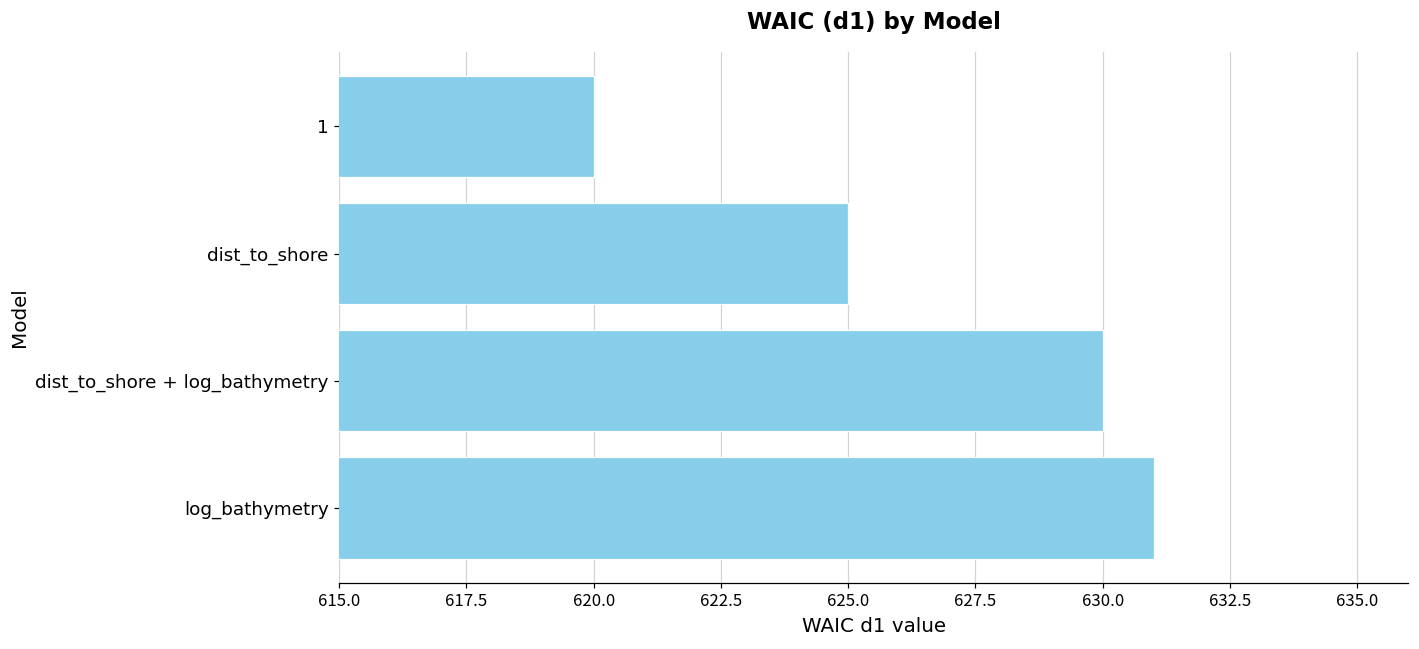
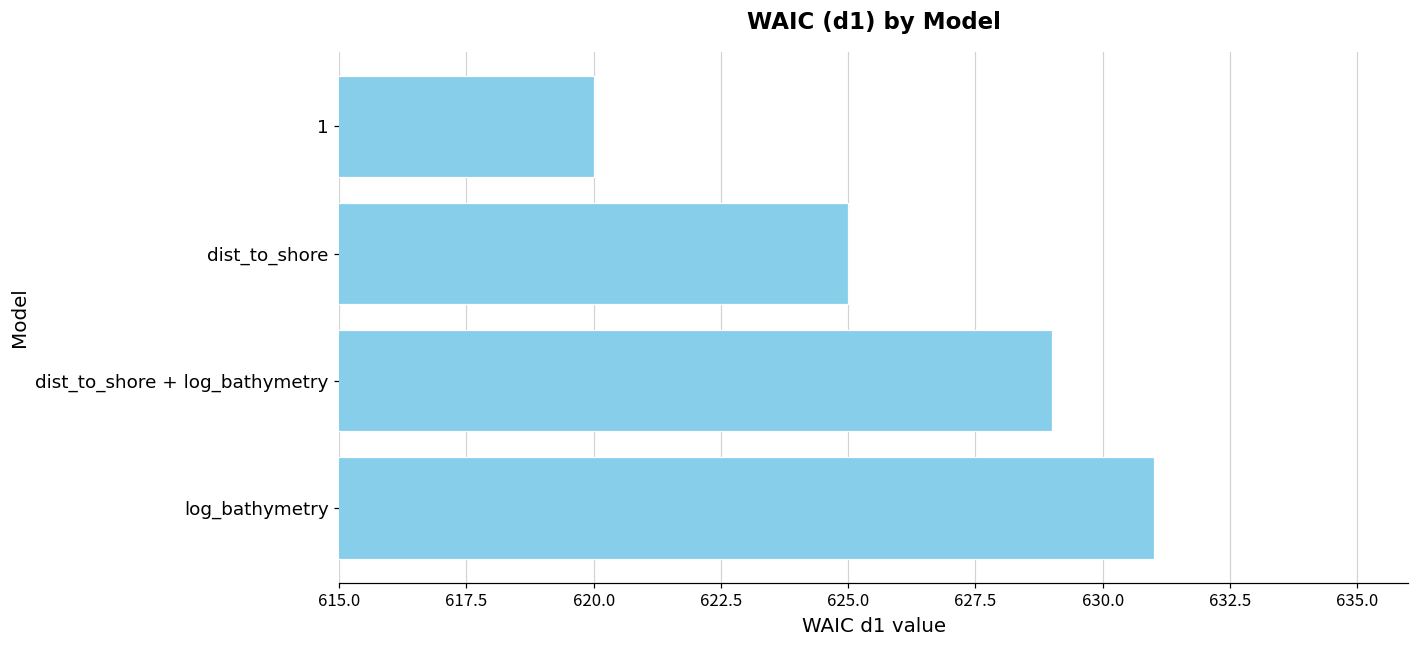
  {
    "1": 620,
    "dist_to_shore": 625,
-   "dist_to_shore + log_bathymetry": 630,
+   "dist_to_shore + log_bathymetry": 629,
    "log_bathymetry": 631
  }
